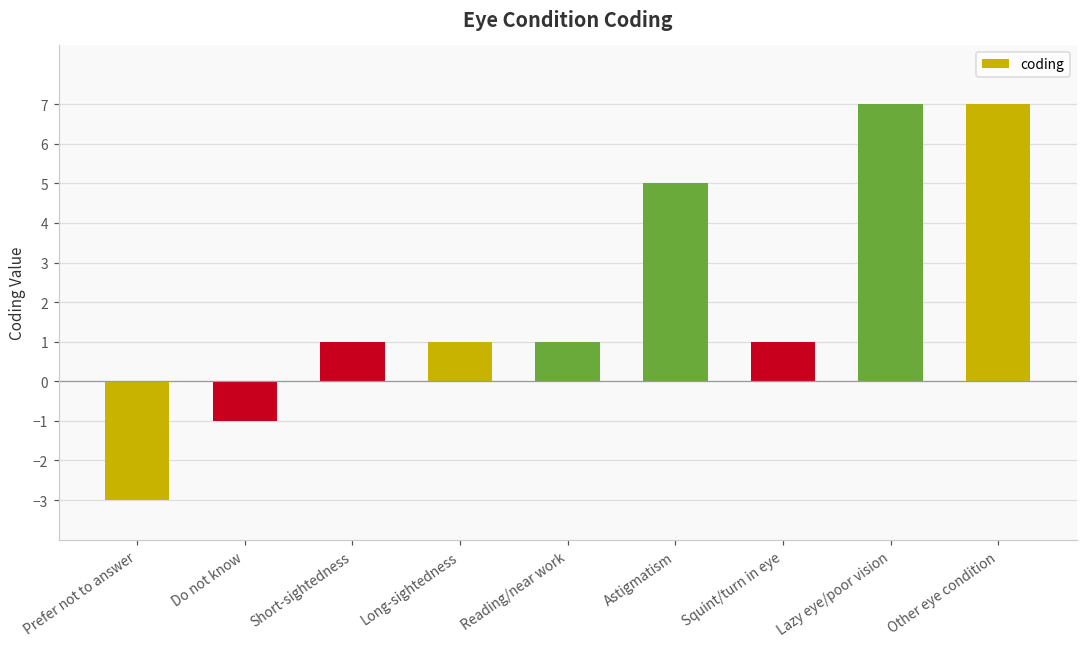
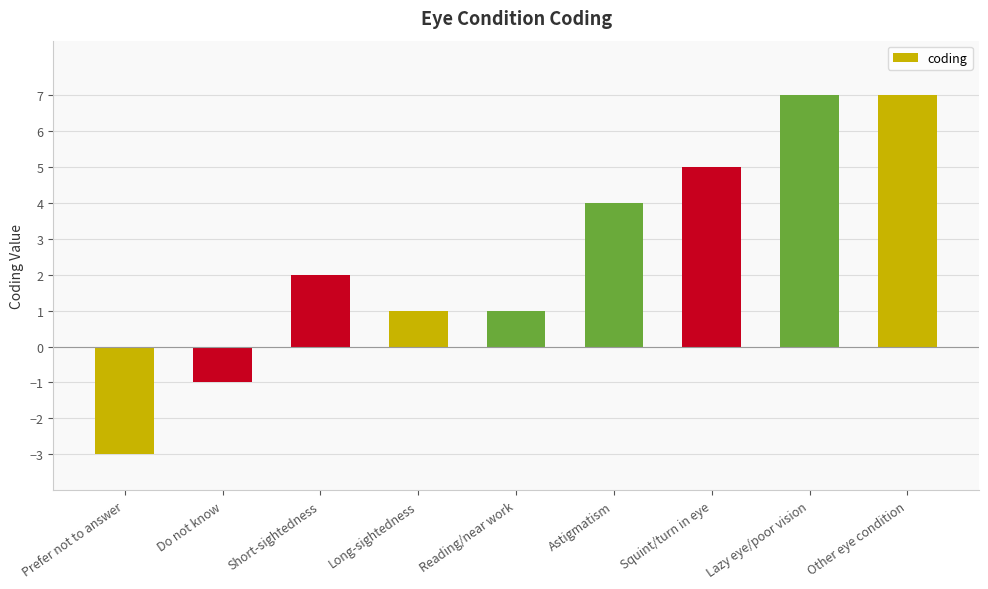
  {
    "Prefer not to answer": -3,
    "Do not know": -1,
-   "Short-sightedness": 1,
+   "Short-sightedness": 2,
    "Long-sightedness": 1,
    "Reading/near work": 1,
-   "Astigmatism": 5,
-   "Squint/turn in eye": 1,
+   "Astigmatism": 4,
+   "Squint/turn in eye": 5,
    "Lazy eye/poor vision": 7,
    "Other eye condition": 7
  }
